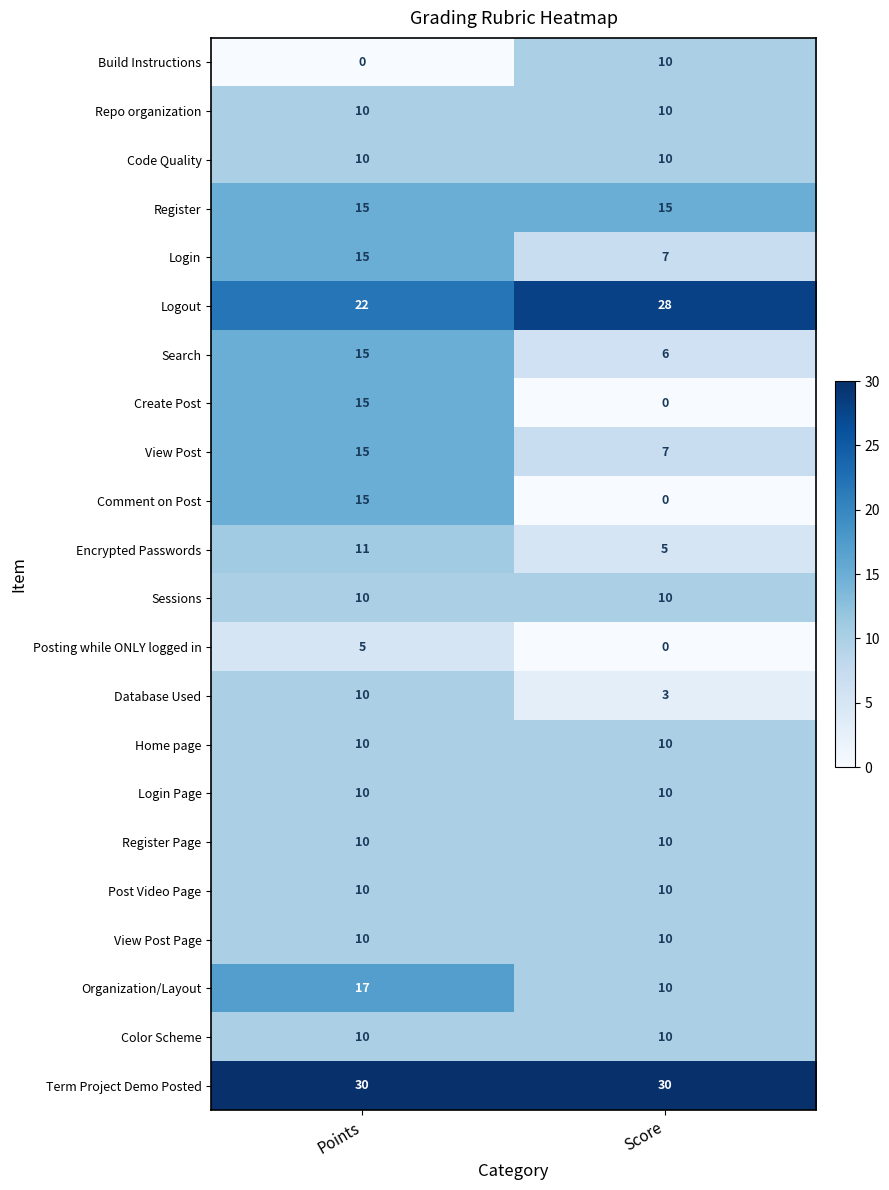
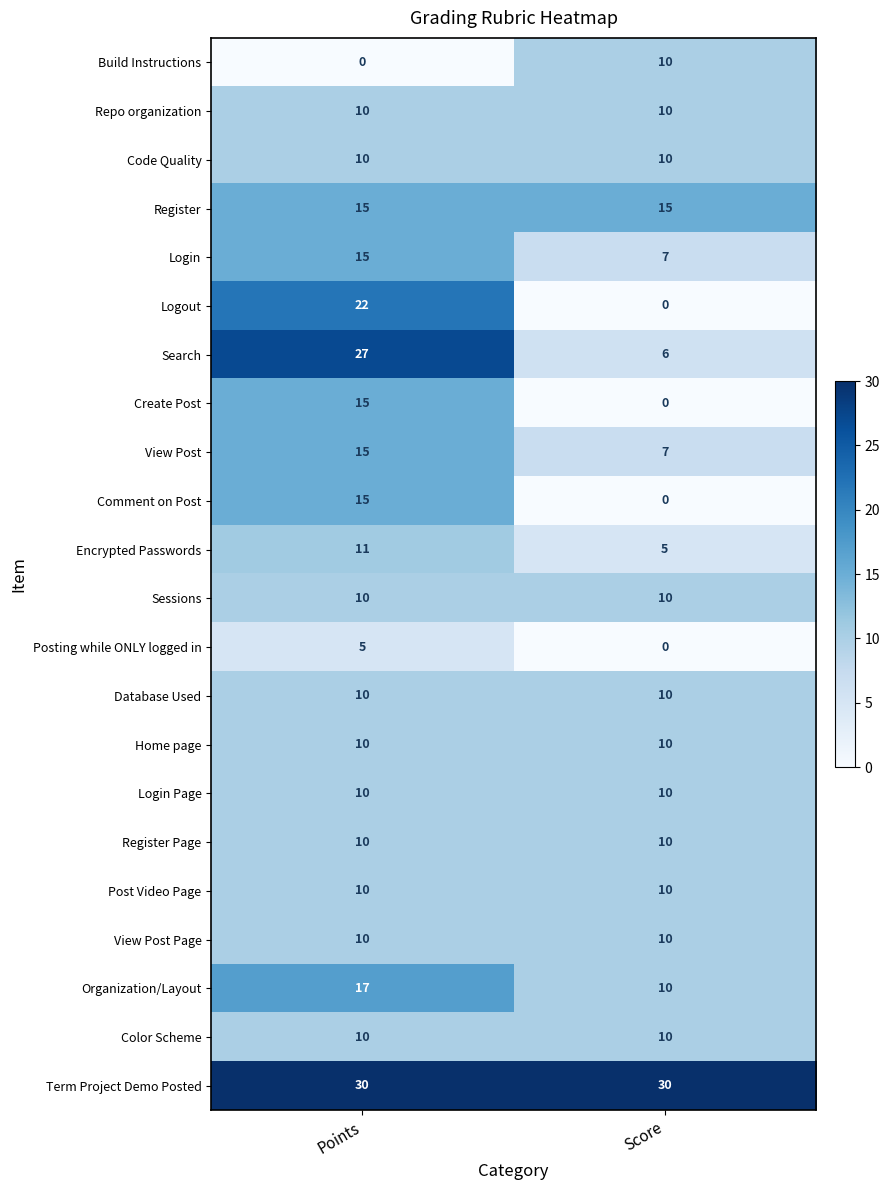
  {
    "Build Instructions": {
      "Points": 0,
      "Score": 10
    },
    "Repo organization": {
      "Points": 10,
      "Score": 10
    },
    "Code Quality": {
      "Points": 10,
      "Score": 10
    },
    "Register": {
      "Points": 15,
      "Score": 15
    },
    "Login": {
      "Points": 15,
      "Score": 7
    },
    "Logout": {
      "Points": 22,
-     "Score": 28
+     "Score": 0
    },
    "Search": {
-     "Points": 15,
+     "Points": 27,
      "Score": 6
    },
    "Create Post": {
      "Points": 15,
      "Score": 0
    },
    "View Post": {
      "Points": 15,
      "Score": 7
    },
    "Comment on Post": {
      "Points": 15,
      "Score": 0
    },
    "Encrypted Passwords": {
      "Points": 11,
      "Score": 5
    },
    "Sessions": {
      "Points": 10,
      "Score": 10
    },
    "Posting while ONLY logged in": {
      "Points": 5,
      "Score": 0
    },
    "Database Used": {
      "Points": 10,
-     "Score": 3
+     "Score": 10
    },
    "Home page": {
      "Points": 10,
      "Score": 10
    },
    "Login Page": {
      "Points": 10,
      "Score": 10
    },
    "Register Page": {
      "Points": 10,
      "Score": 10
    },
    "Post Video Page": {
      "Points": 10,
      "Score": 10
    },
    "View Post Page": {
      "Points": 10,
      "Score": 10
    },
    "Organization/Layout": {
      "Points": 17,
      "Score": 10
    },
    "Color Scheme": {
      "Points": 10,
      "Score": 10
    },
    "Term Project Demo Posted": {
      "Points": 30,
      "Score": 30
    }
  }
